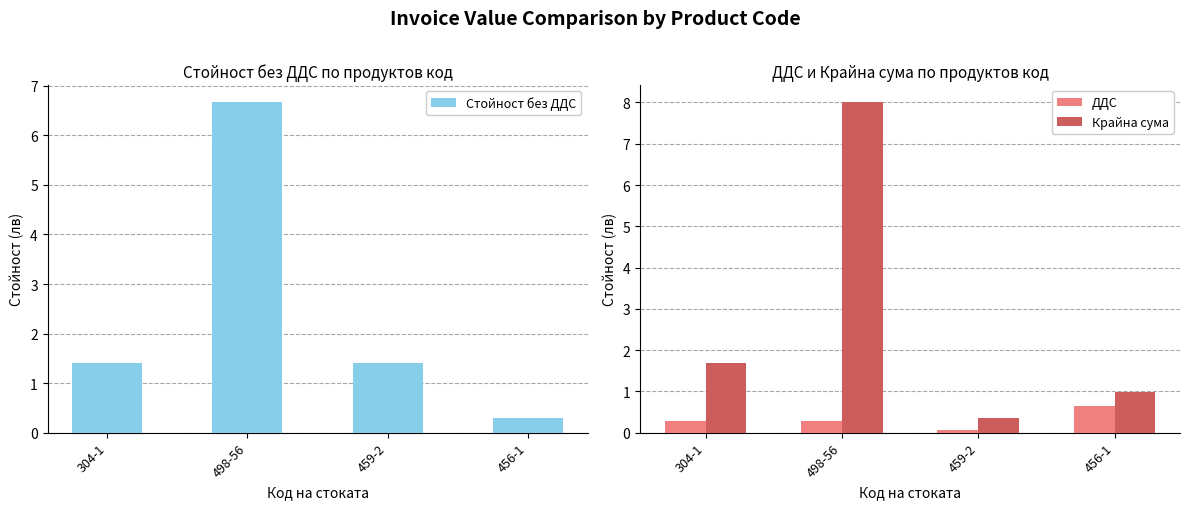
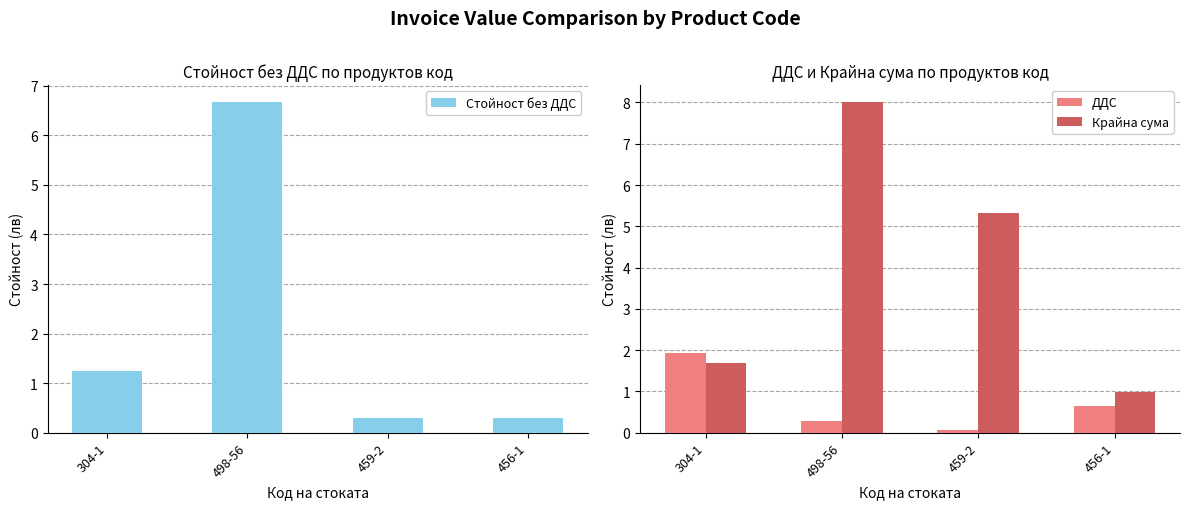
  {
    "Стойност без ДДС по продуктов код": {
-     "304-1": 1.4,
+     "304-1": 1.2,
      "498-56": 6.7,
-     "459-2": 1.4,
+     "459-2": 0.3,
      "456-1": 0.3
    },
    "ДДС и Крайна сума по продуктов код": {
      "ДДС": {
-       "304-1": 0.3,
+       "304-1": 1.9,
        "498-56": 0.3,
        "456-1": 0.7
      },
      "Крайна сума": {
        "304-1": 1.7,
        "498-56": 8.0,
-       "459-2": 0.4,
+       "459-2": 5.3,
        "456-1": 1.0
      }
    }
  }
